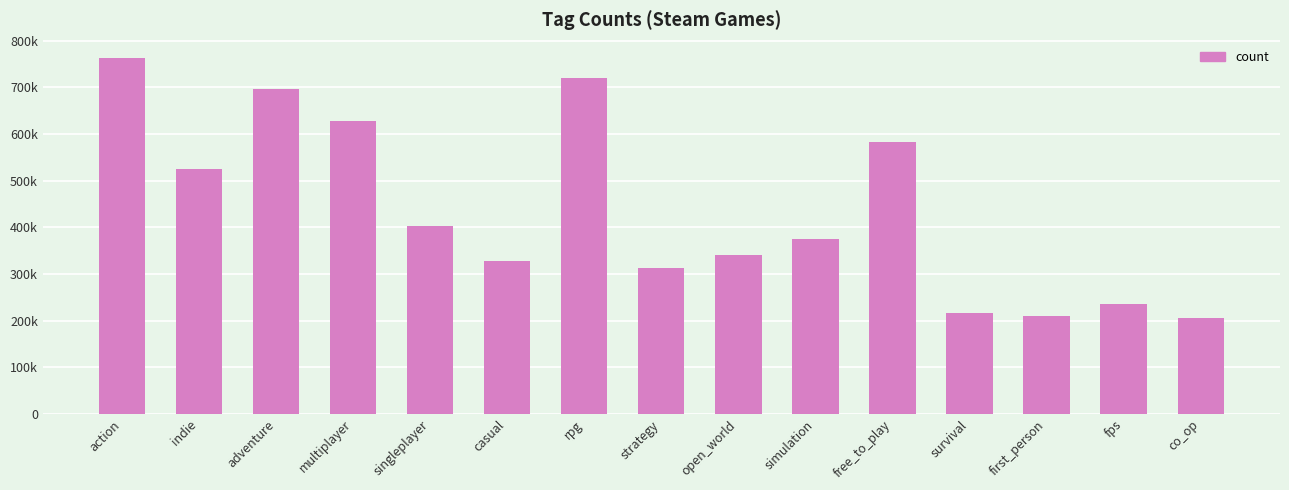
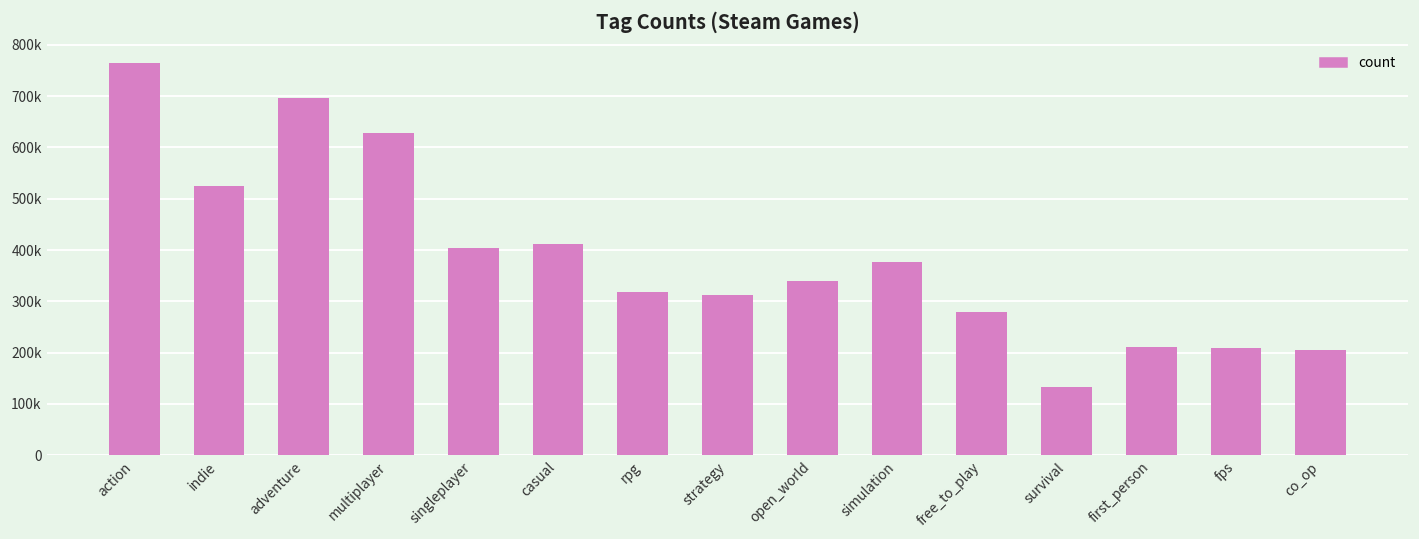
  {
    "action": 760000,
    "indie": 520000,
    "adventure": 700000,
    "multiplayer": 630000,
    "singleplayer": 400000,
-   "casual": 330000,
-   "rpg": 720000,
+   "casual": 410000,
+   "rpg": 320000,
    "strategy": 310000,
    "open_world": 340000,
    "simulation": 380000,
-   "free_to_play": 580000,
-   "survival": 220000,
+   "free_to_play": 280000,
+   "survival": 130000,
    "first_person": 210000,
-   "fps": 240000,
+   "fps": 210000,
    "co_op": 210000
  }
